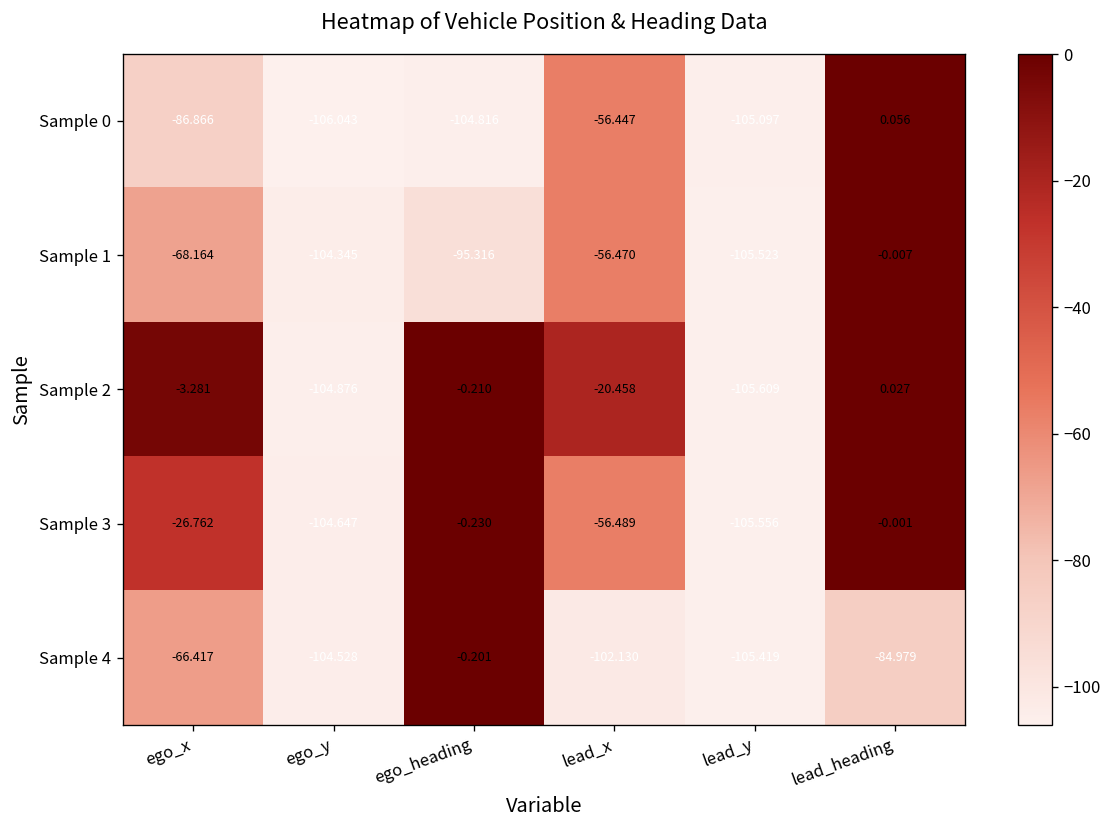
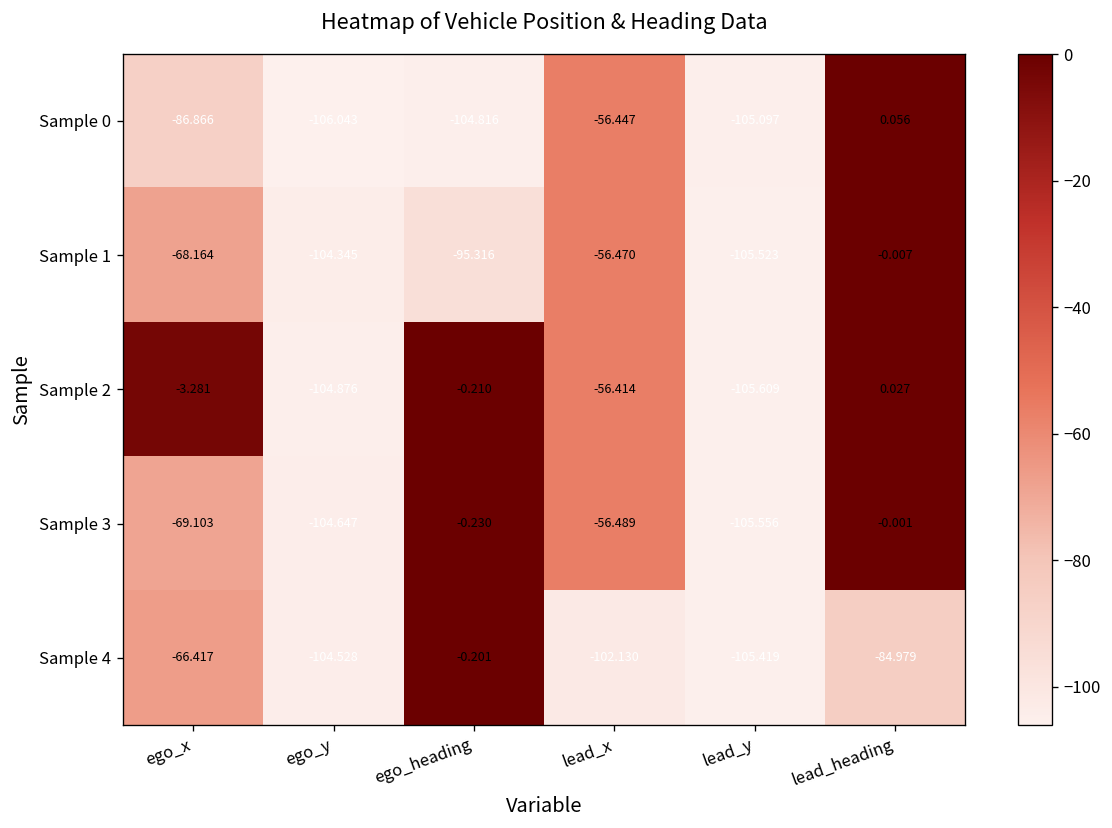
  {
    "Sample 0": {
      "ego_x": -86.866,
      "lead_x": -56.447,
      "lead_heading": 0.056
    },
    "Sample 1": {
      "ego_x": -68.164,
      "lead_x": -56.470,
      "lead_heading": -0.007
    },
    "Sample 2": {
      "ego_x": -3.281,
      "ego_heading": -0.210,
-     "lead_x": -20.458,
+     "lead_x": -56.414,
      "lead_heading": 0.027
    },
    "Sample 3": {
-     "ego_x": -26.762,
+     "ego_x": -69.103,
      "ego_heading": -0.230,
      "lead_x": -56.489,
      "lead_heading": -0.001
    },
    "Sample 4": {
      "ego_x": -66.417,
      "ego_heading": -0.201,
      "lead_heading": -84.979
    }
  }
